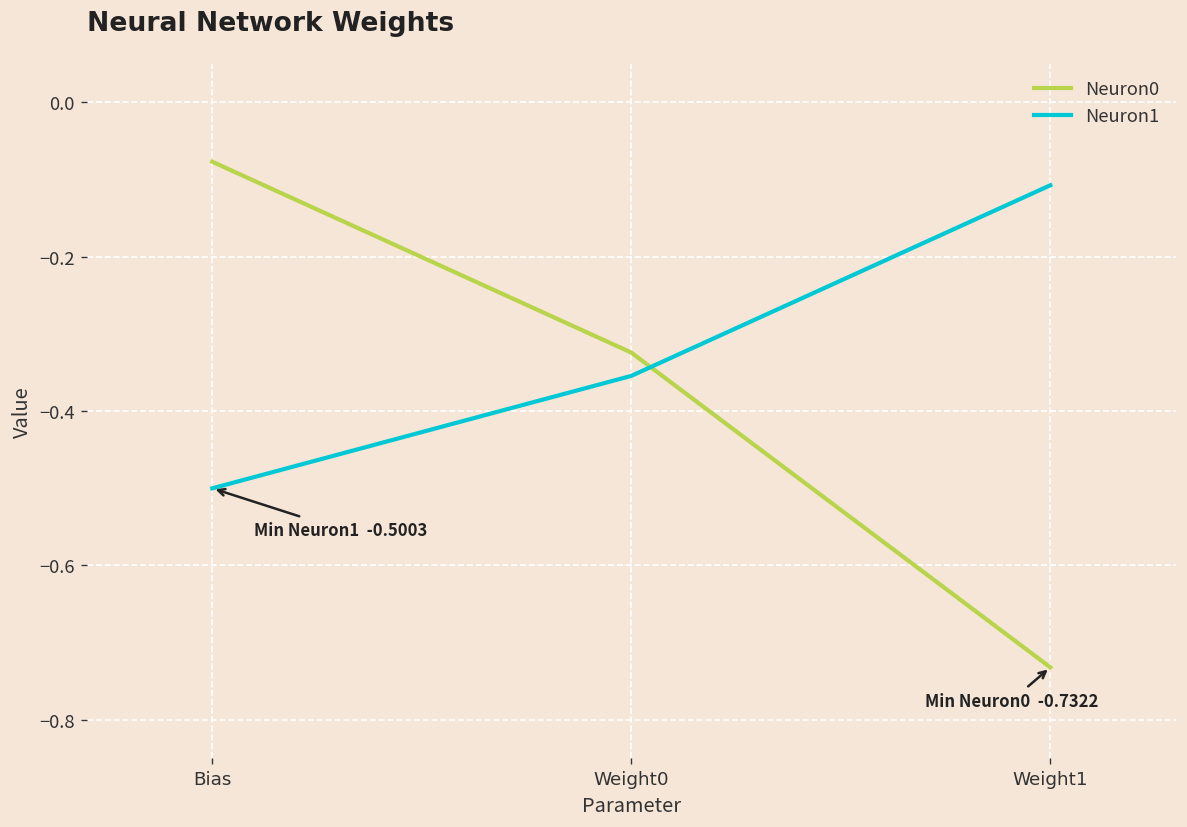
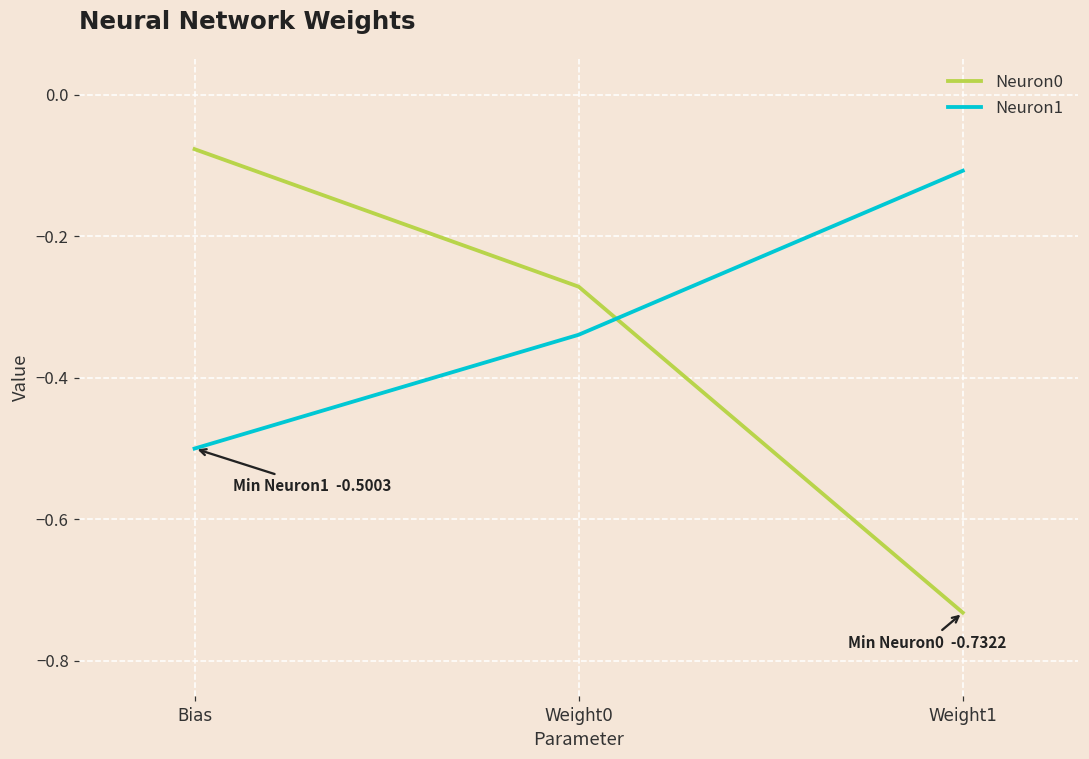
  {
    "Neuron0": {
      "Bias": -0.08,
-     "Weight0": -0.32
+     "Weight0": -0.27
    },
    "Neuron1": {
-     "Weight0": -0.35,
+     "Weight0": -0.34,
      "Weight1": -0.11
    }
  }
